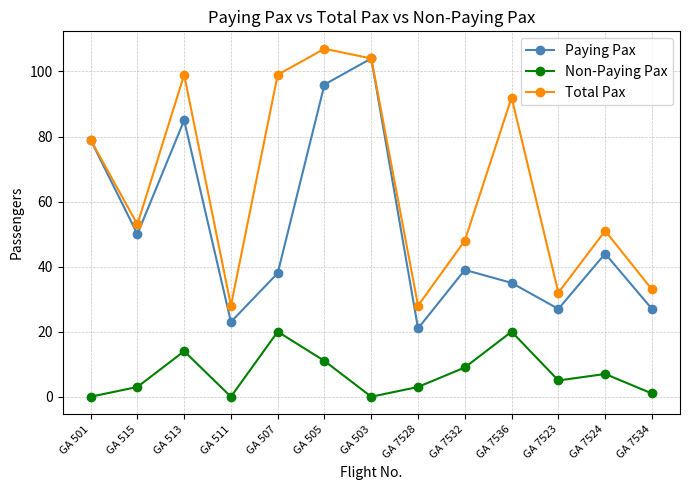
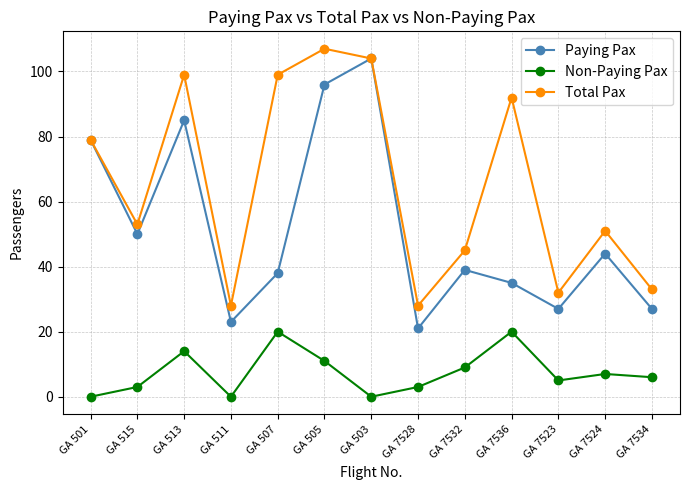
  {
    "Paying Pax": {
      "GA 515": 50,
      "GA 513": 85,
      "GA 511": 23,
      "GA 507": 38,
      "GA 505": 96,
      "GA 7528": 21,
      "GA 7532": 39,
      "GA 7536": 35,
      "GA 7523": 27,
      "GA 7524": 44,
      "GA 7534": 27
    },
    "Non-Paying Pax": {
      "GA 501": 0,
      "GA 515": 3,
      "GA 513": 14,
      "GA 511": 0,
      "GA 507": 20,
      "GA 505": 11,
      "GA 503": 0,
      "GA 7528": 3,
      "GA 7532": 9,
      "GA 7536": 20,
      "GA 7523": 5,
      "GA 7524": 7,
-     "GA 7534": 1
+     "GA 7534": 6
    },
    "Total Pax": {
      "GA 515": 53,
      "GA 513": 99,
      "GA 511": 28,
      "GA 507": 99,
      "GA 505": 107,
      "GA 7528": 28,
-     "GA 7532": 48,
+     "GA 7532": 45,
      "GA 7536": 92,
      "GA 7523": 32,
      "GA 7524": 51,
      "GA 7534": 33
    }
  }
